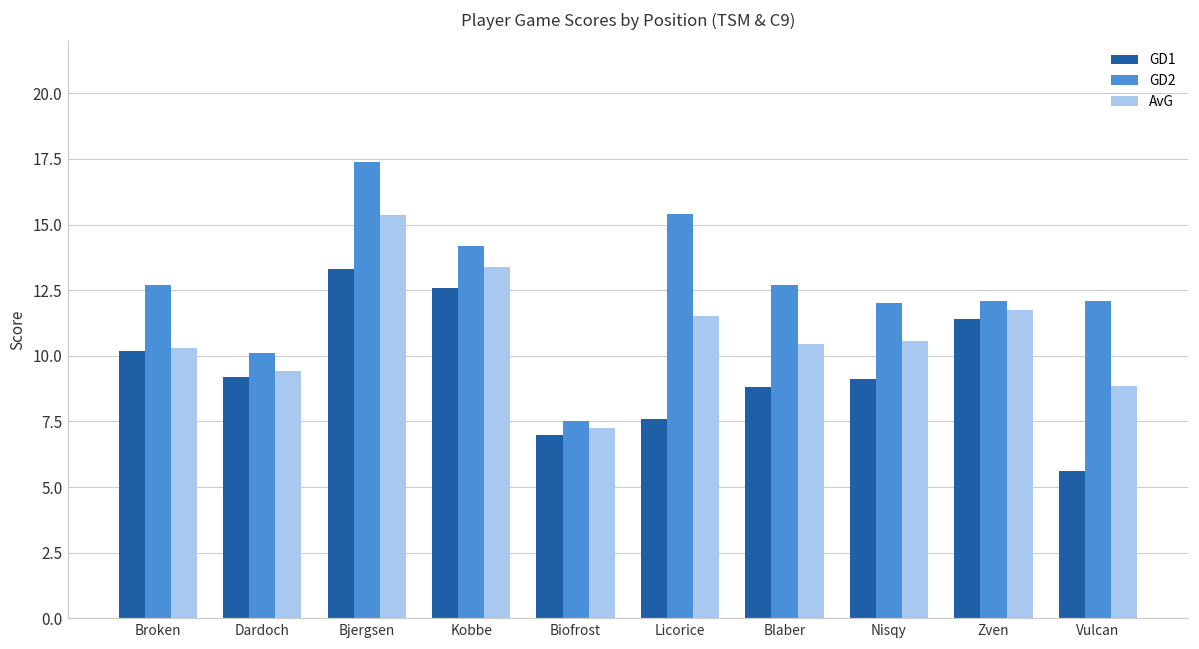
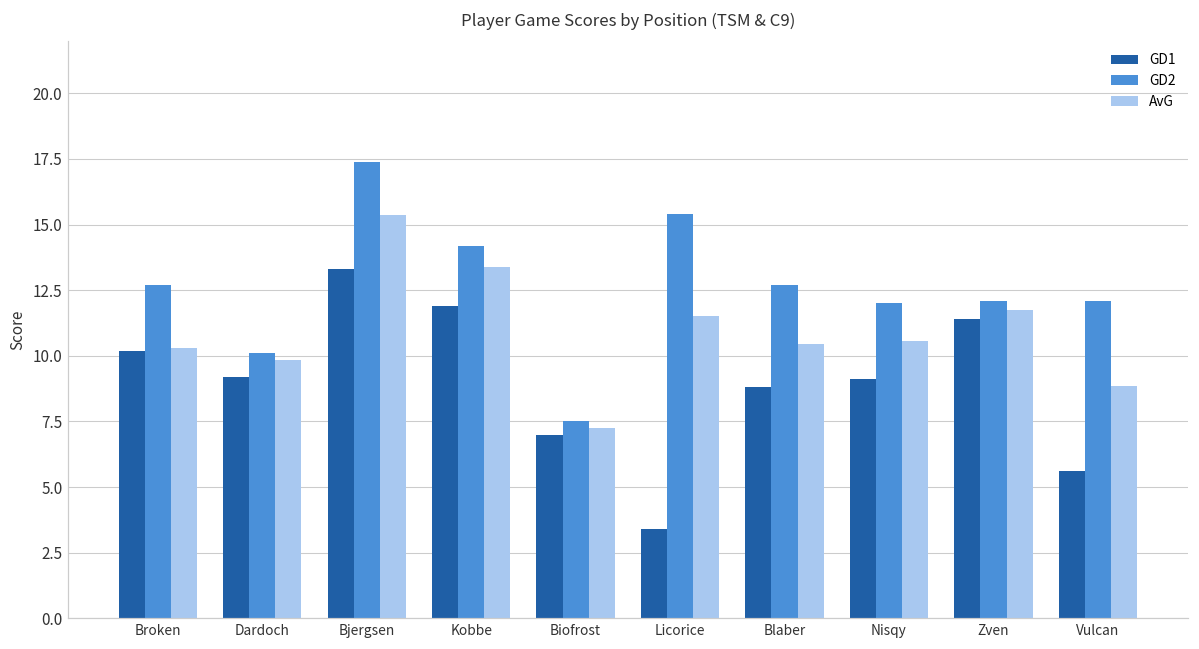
  {
    "GD1": {
      "Broken": 10.2,
      "Dardoch": 9.2,
      "Bjergsen": 13.3,
-     "Kobbe": 12.6,
+     "Kobbe": 11.9,
      "Biofrost": 7.0,
-     "Licorice": 7.6,
+     "Licorice": 3.4,
      "Blaber": 8.8,
      "Nisqy": 9.1,
      "Zven": 11.4,
      "Vulcan": 5.6
    },
    "GD2": {
      "Broken": 12.7,
      "Dardoch": 10.1,
      "Bjergsen": 17.4,
      "Kobbe": 14.2,
      "Biofrost": 7.5,
      "Licorice": 15.4,
      "Blaber": 12.7,
      "Nisqy": 12.0,
      "Zven": 12.1,
      "Vulcan": 12.1
    },
    "AvG": {
      "Broken": 10.3,
-     "Dardoch": 9.4,
+     "Dardoch": 9.9,
      "Bjergsen": 15.4,
      "Kobbe": 13.4,
      "Biofrost": 7.3,
      "Licorice": 11.5,
      "Blaber": 10.5,
      "Nisqy": 10.6,
      "Zven": 11.8,
      "Vulcan": 8.9
    }
  }
